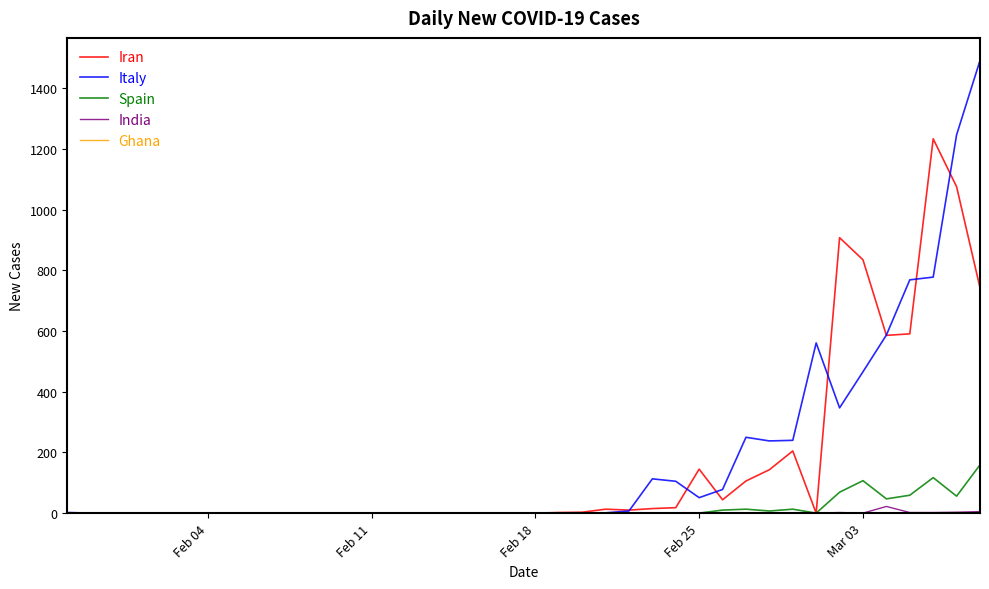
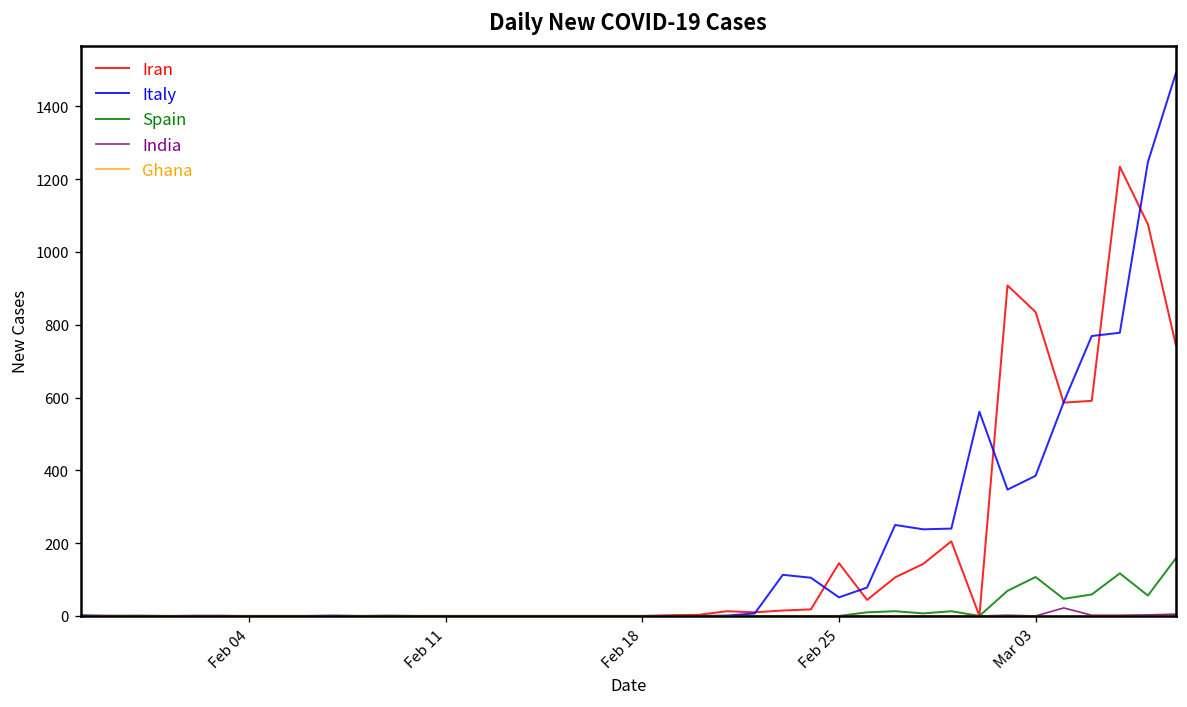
  {
    "Iran": {
      "Feb 25": 150,
      "Mar 03": 840
    },
    "Italy": {
      "Feb 25": 50,
-     "Mar 03": 470
+     "Mar 03": 390
    },
    "Spain": {
      "Mar 03": 110
    }
  }
